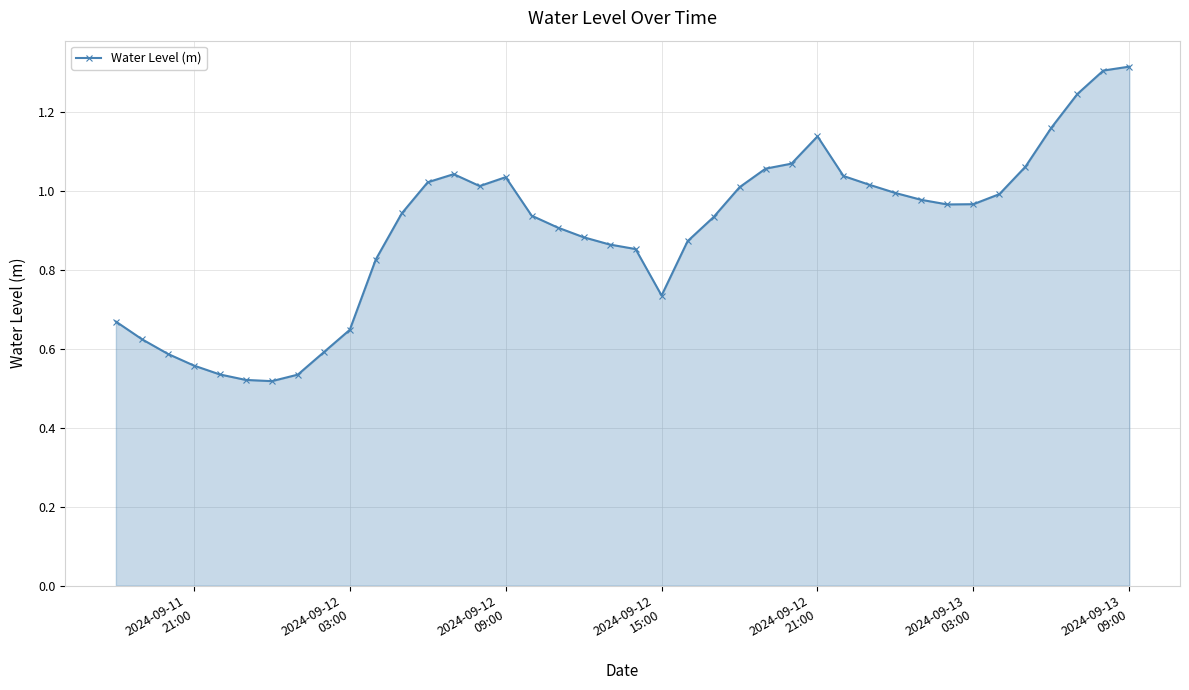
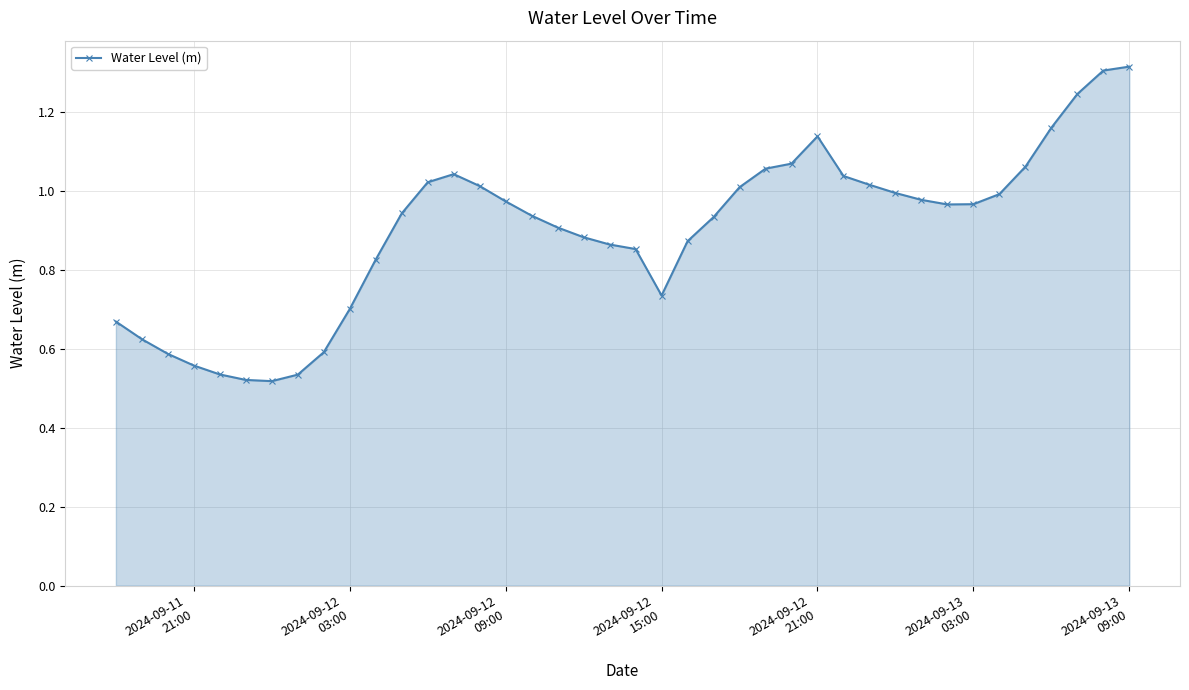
  {
    "2024-09-11 21:00": 0.56,
-   "2024-09-12 03:00": 0.65,
-   "2024-09-12 09:00": 1.04,
+   "2024-09-12 03:00": 0.70,
+   "2024-09-12 09:00": 0.97,
    "2024-09-12 15:00": 0.74,
    "2024-09-12 21:00": 1.14,
    "2024-09-13 03:00": 0.97,
    "2024-09-13 09:00": 1.32
  }
